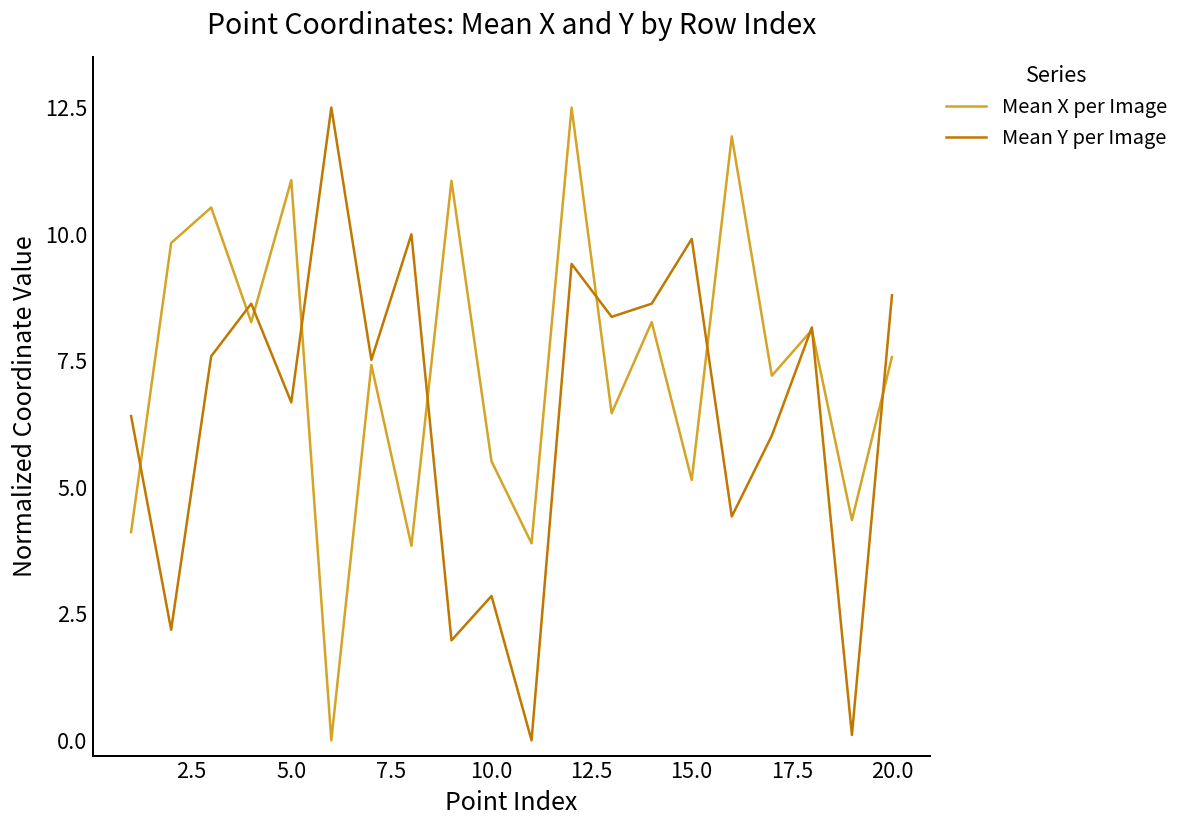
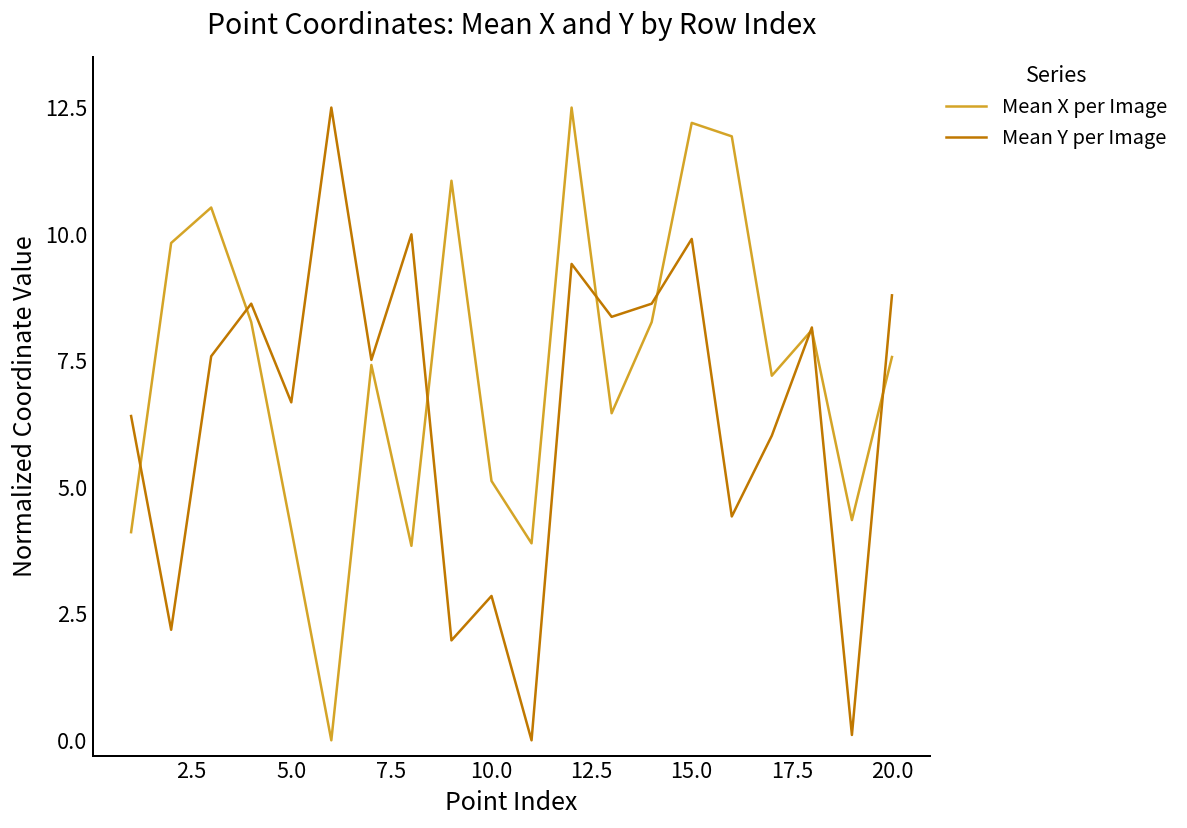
  {
    "Mean X per Image": {
-     "5.0": 11.1,
-     "10.0": 5.5,
-     "15.0": 5.1,
+     "5.0": 4.2,
+     "10.0": 5.1,
+     "15.0": 12.2,
      "20.0": 7.6
    },
    "Mean Y per Image": {
      "5.0": 6.7,
      "10.0": 2.9,
      "15.0": 9.9,
      "20.0": 8.8
    }
  }
